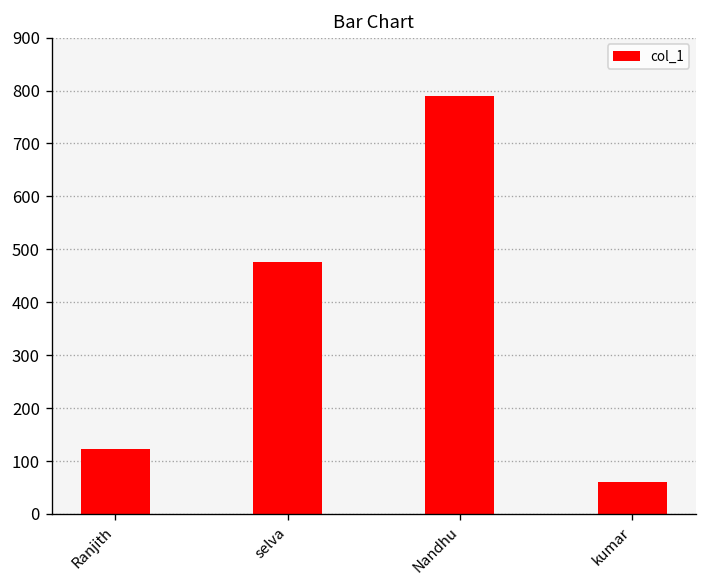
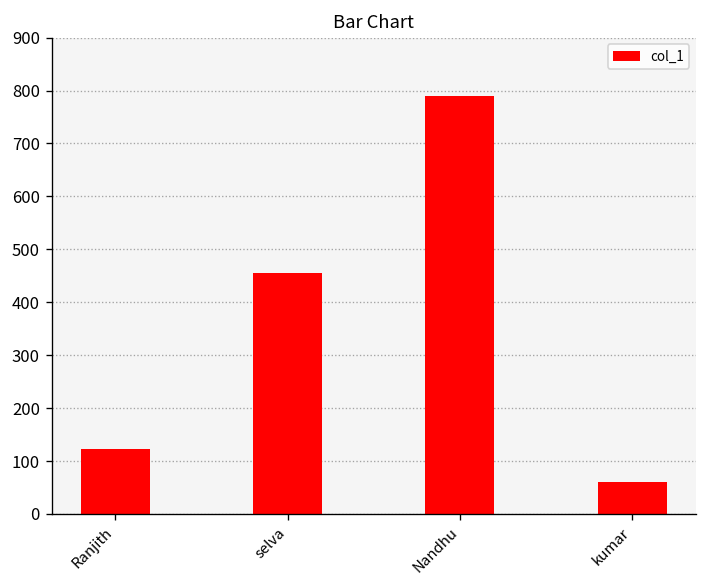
  {
    "Ranjith": 120,
-   "selva": 480,
+   "selva": 460,
    "Nandhu": 790,
    "kumar": 60
  }
